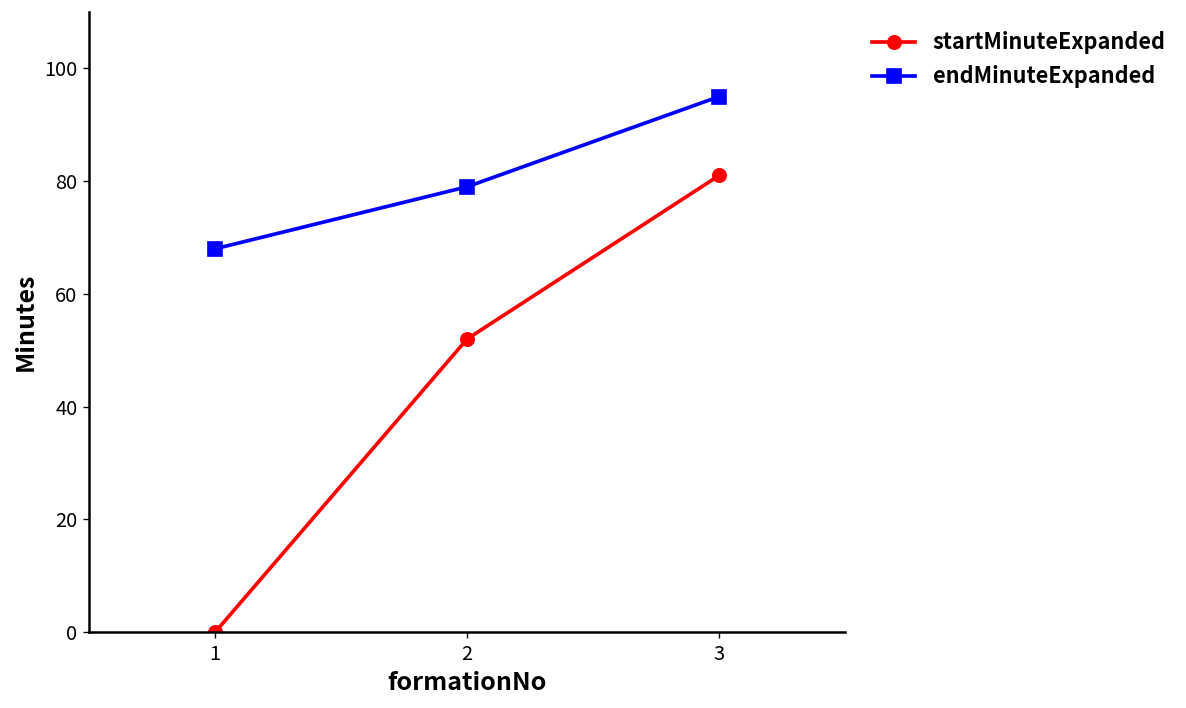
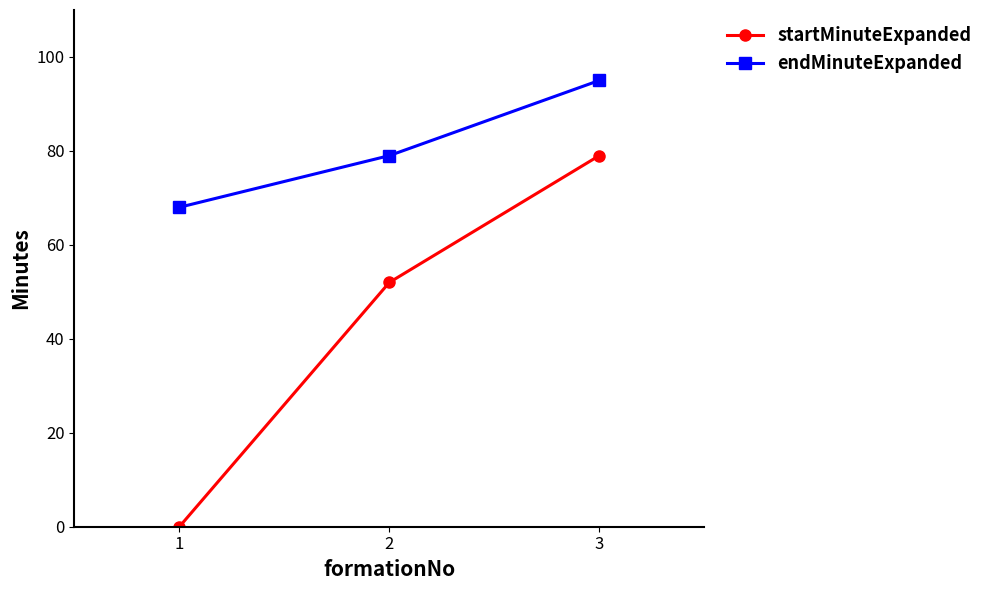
  {
    "startMinuteExpanded": {
      "1": 0,
      "2": 52,
-     "3": 81
+     "3": 79
    },
    "endMinuteExpanded": {
      "1": 68,
      "2": 79,
      "3": 95
    }
  }
